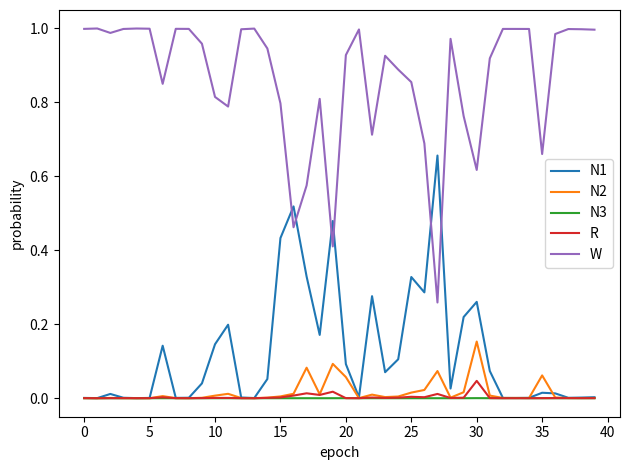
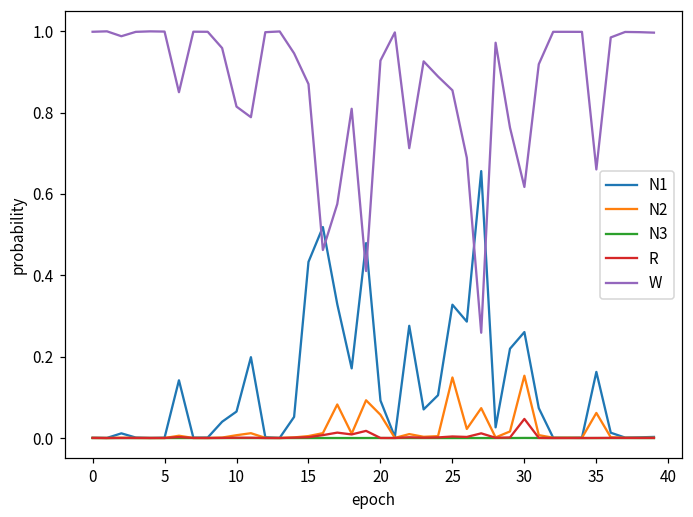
  {
    "N1": {
-     "10": 0.15,
+     "10": 0.07,
      "15": 0.43,
      "20": 0.09,
      "25": 0.33,
      "30": 0.26,
-     "35": 0.01
+     "35": 0.16
    },
    "N2": {
      "20": 0.06,
-     "25": 0.02,
+     "25": 0.15,
      "30": 0.15,
      "35": 0.06
    },
    "N3": {
      "30": 0.00
    },
    "R": {
      "30": 0.05
    },
    "W": {
      "0": 1.00,
      "5": 1.00,
      "10": 0.81,
-     "15": 0.80,
+     "15": 0.87,
      "20": 0.93,
      "25": 0.85,
      "30": 0.62,
      "35": 0.66
    }
  }
